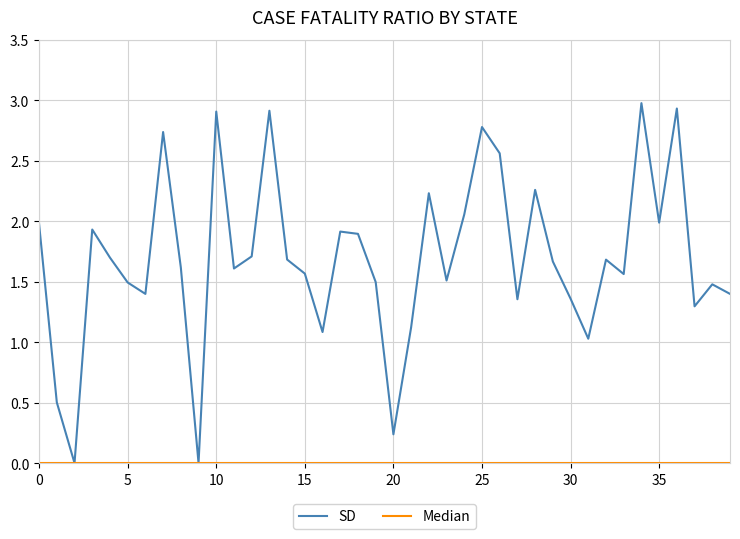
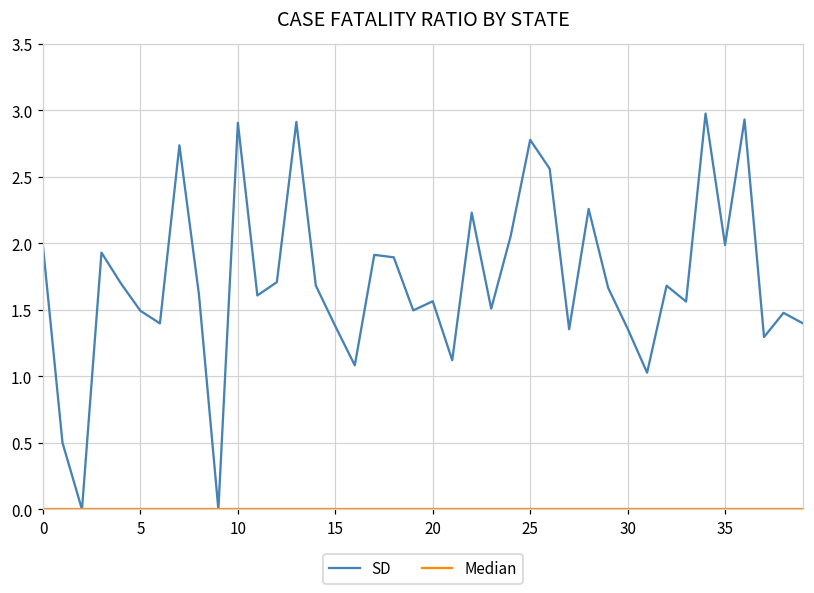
  {
    "SD": {
      "0": 1.98,
      "5": 1.49,
      "10": 2.91,
-     "15": 1.57,
-     "20": 0.24,
+     "15": 1.38,
+     "20": 1.56,
      "25": 2.78,
      "30": 1.36,
      "35": 1.99
    },
    "Median": {
      "0": 0.00,
      "5": 0.00,
      "10": 0.00,
      "15": 0.00,
      "20": 0.00,
      "25": 0.00,
      "30": 0.00,
      "35": 0.00
    }
  }
